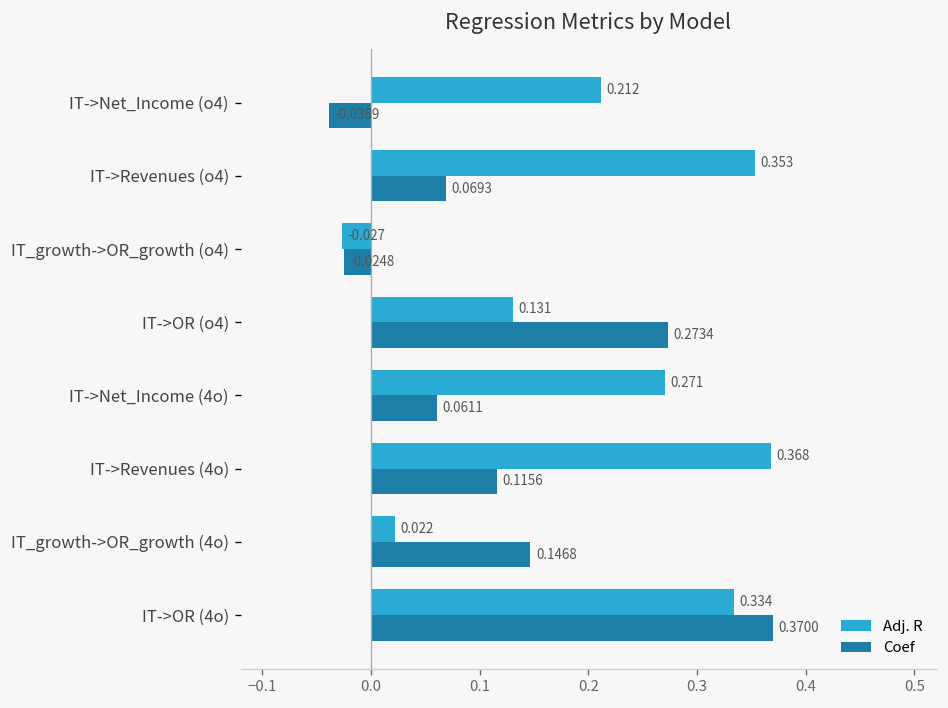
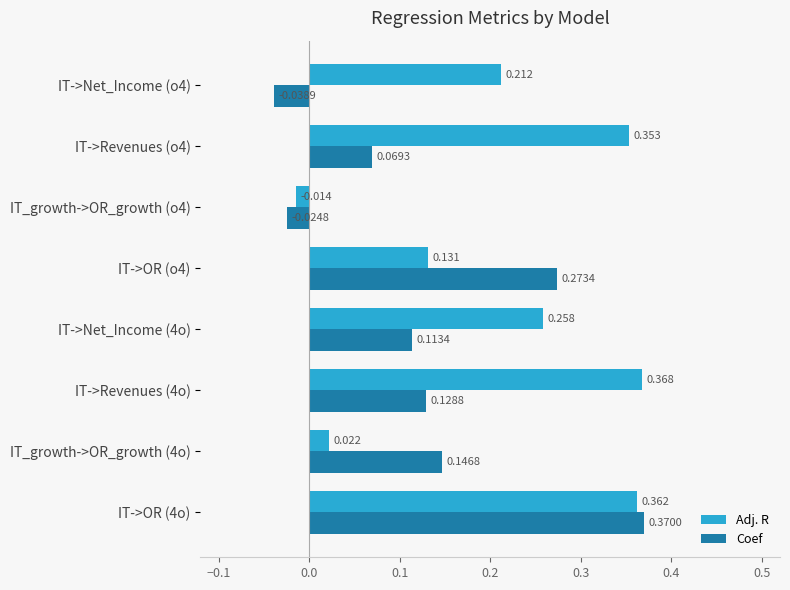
  {
    "Adj. R": {
      "IT->Net_Income (o4)": 0.212,
      "IT->Revenues (o4)": 0.353,
-     "IT_growth->OR_growth (o4)": -0.027,
+     "IT_growth->OR_growth (o4)": -0.014,
      "IT->OR (o4)": 0.131,
-     "IT->Net_Income (4o)": 0.271,
+     "IT->Net_Income (4o)": 0.258,
      "IT->Revenues (4o)": 0.368,
      "IT_growth->OR_growth (4o)": 0.022,
-     "IT->OR (4o)": 0.334
+     "IT->OR (4o)": 0.362
    },
    "Coef": {
      "IT->Net_Income (o4)": -0.0389,
      "IT->Revenues (o4)": 0.0693,
      "IT_growth->OR_growth (o4)": -0.0248,
      "IT->OR (o4)": 0.2734,
-     "IT->Net_Income (4o)": 0.0611,
-     "IT->Revenues (4o)": 0.1156,
+     "IT->Net_Income (4o)": 0.1134,
+     "IT->Revenues (4o)": 0.1288,
      "IT_growth->OR_growth (4o)": 0.1468,
      "IT->OR (4o)": 0.3700
    }
  }
